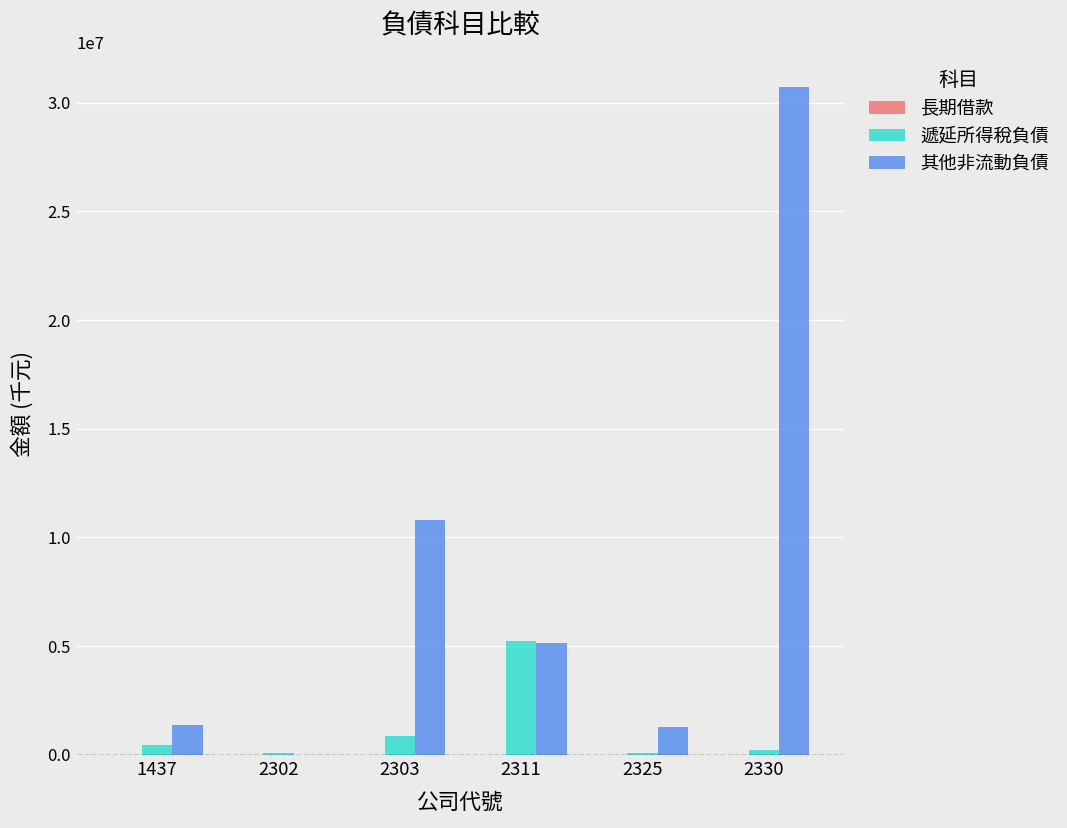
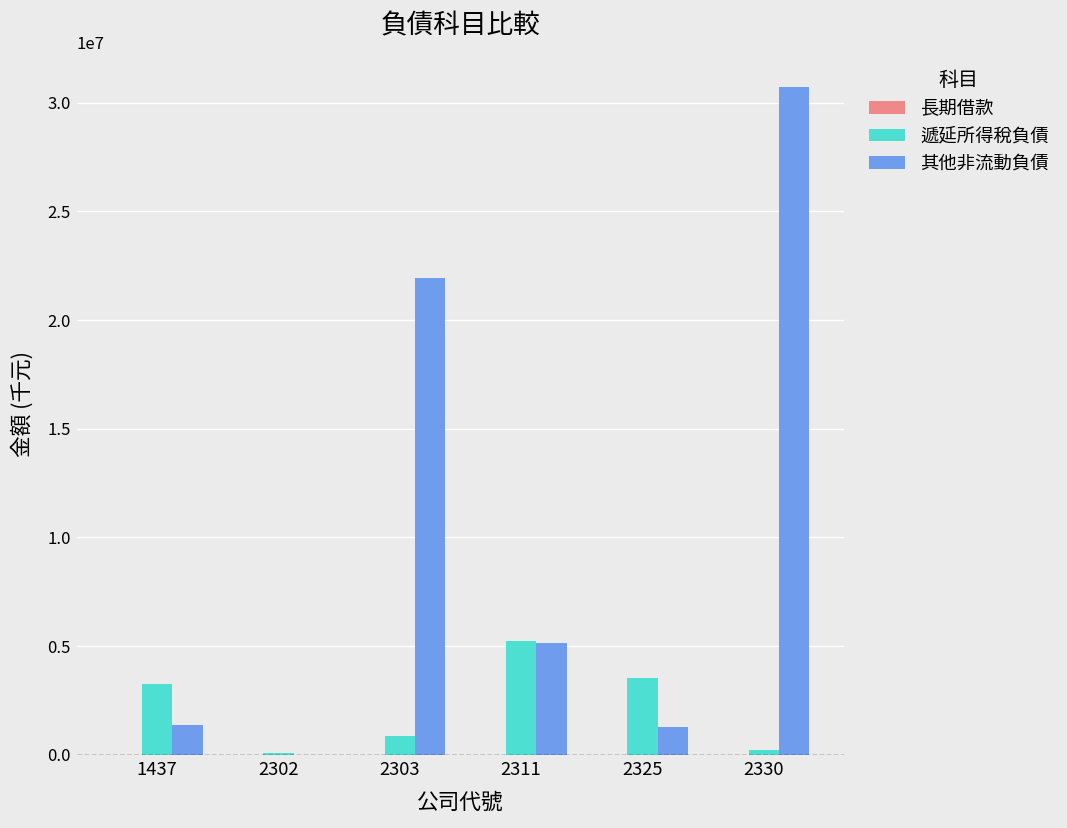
  {
    "長期借款": {
      "1437": 0,
      "2302": 0,
      "2303": 0,
      "2311": 0,
      "2325": 0,
      "2330": 0
    },
    "遞延所得稅負債": {
-     "1437": 400000,
+     "1437": 3300000,
      "2303": 900000,
      "2311": 5200000,
-     "2325": 100000,
+     "2325": 3500000,
      "2330": 200000
    },
    "其他非流動負債": {
      "1437": 1400000,
-     "2303": 10800000,
+     "2303": 21900000,
      "2311": 5100000,
      "2325": 1300000,
      "2330": 30700000
    }
  }
